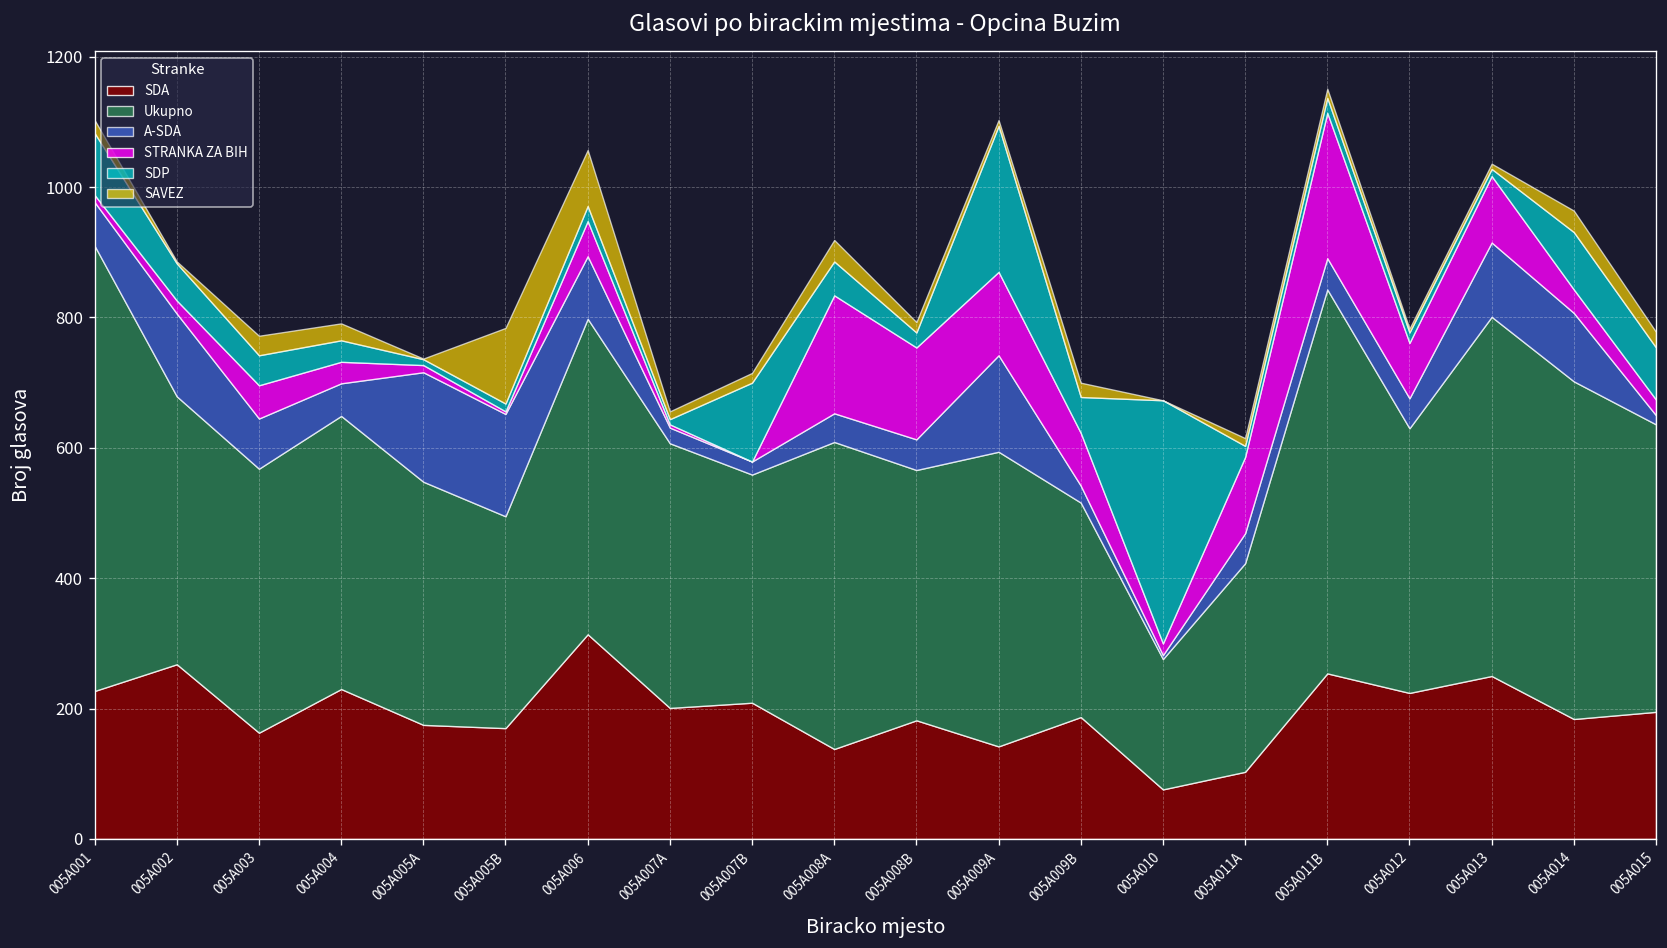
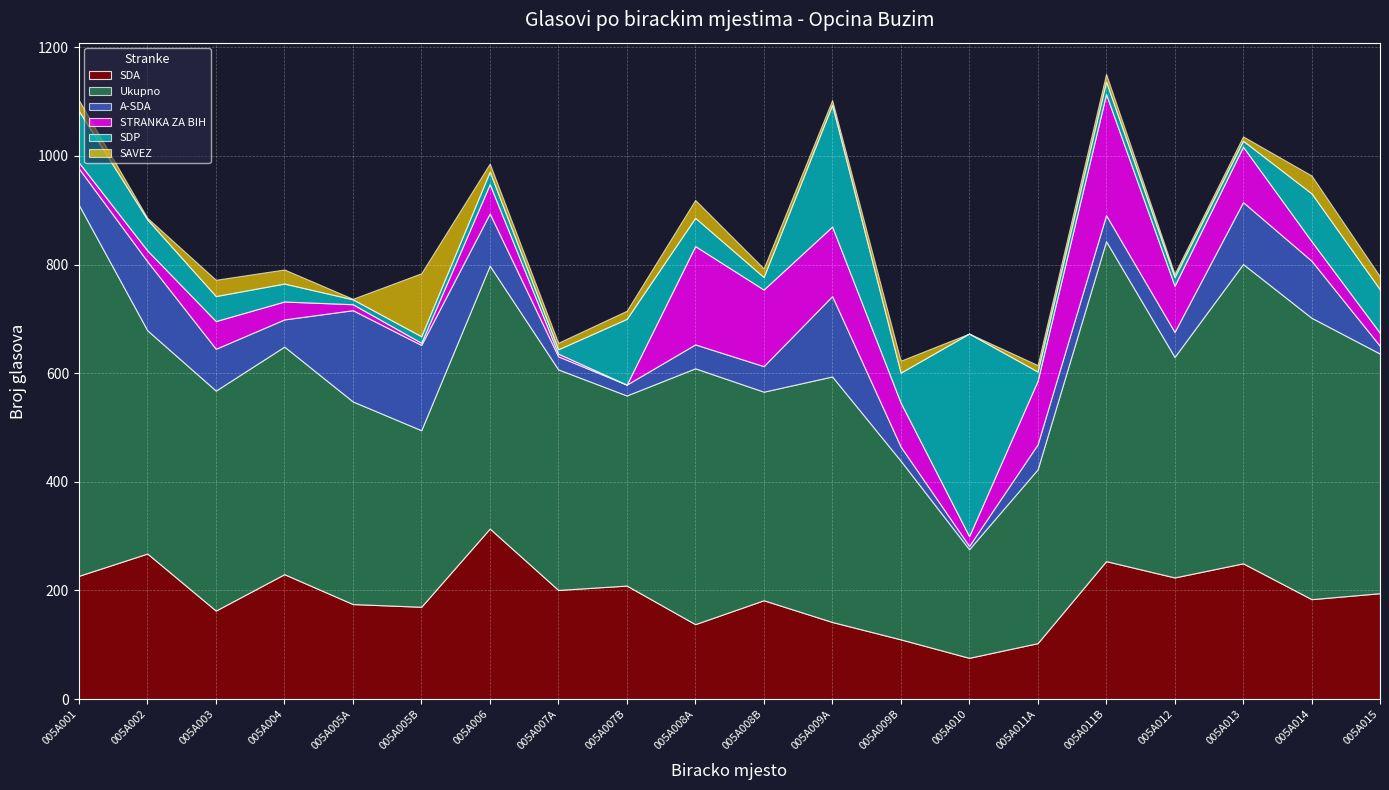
  {
    "SDA": {
      "005A001": 230,
      "005A002": 270,
      "005A003": 160,
      "005A004": 230,
      "005A005A": 180,
      "005A005B": 170,
      "005A006": 310,
      "005A007A": 200,
      "005A007B": 210,
      "005A008A": 140,
      "005A008B": 180,
      "005A009A": 140,
-     "005A009B": 190,
+     "005A009B": 110,
      "005A010": 80,
      "005A011A": 100,
      "005A011B": 250,
      "005A012": 220,
      "005A013": 250,
      "005A014": 180,
      "005A015": 200
    },
    "Ukupno": {
      "005A001": 680,
      "005A002": 410,
      "005A003": 410,
      "005A004": 420,
      "005A005A": 370,
      "005A005B": 330,
      "005A006": 480,
      "005A007A": 410,
      "005A007B": 350,
      "005A008A": 470,
      "005A008B": 380,
      "005A009A": 450,
      "005A009B": 330,
      "005A010": 200,
      "005A011A": 320,
      "005A011B": 590,
      "005A012": 410,
      "005A013": 550,
      "005A014": 520,
      "005A015": 440
    },
    "A-SDA": {
      "005A001": 70,
      "005A002": 130,
      "005A003": 80,
      "005A004": 50,
      "005A005A": 170,
      "005A006": 100,
      "005A007A": 20,
      "005A008A": 40,
      "005A008B": 50,
      "005A009A": 150,
      "005A009B": 30,
      "005A010": 10,
      "005A011A": 50,
      "005A011B": 50,
      "005A012": 50,
      "005A013": 110,
      "005A014": 110,
      "005A015": 10
    },
    "STRANKA ZA BIH": {
      "005A001": 10,
      "005A002": 20,
      "005A003": 50,
      "005A004": 30,
      "005A005A": 10,
      "005A006": 50,
      "005A007A": 10,
      "005A008A": 180,
      "005A008B": 140,
      "005A009A": 130,
      "005A009B": 80,
      "005A010": 20,
      "005A011A": 120,
      "005A011B": 220,
      "005A012": 90,
      "005A013": 100,
      "005A014": 40,
      "005A015": 20
    },
    "SDP": {
      "005A001": 100,
      "005A003": 50,
      "005A004": 30,
      "005A005B": 10,
      "005A006": 20,
      "005A007A": 10,
      "005A007B": 120,
      "005A008A": 50,
      "005A008B": 20,
      "005A009A": 220,
      "005A009B": 60,
      "005A011A": 20,
      "005A011B": 20,
      "005A012": 20,
      "005A013": 10,
      "005A014": 90,
      "005A015": 80
    },
    "SAVEZ": {
      "005A001": 20,
      "005A003": 30,
      "005A004": 30,
      "005A005B": 120,
-     "005A006": 90,
+     "005A006": 20,
      "005A007A": 10,
      "005A007B": 20,
      "005A008A": 30,
      "005A008B": 20,
      "005A009A": 10,
      "005A009B": 20,
      "005A011A": 10,
      "005A011B": 10,
      "005A012": 10,
      "005A013": 10,
      "005A014": 30,
      "005A015": 20
    }
  }
